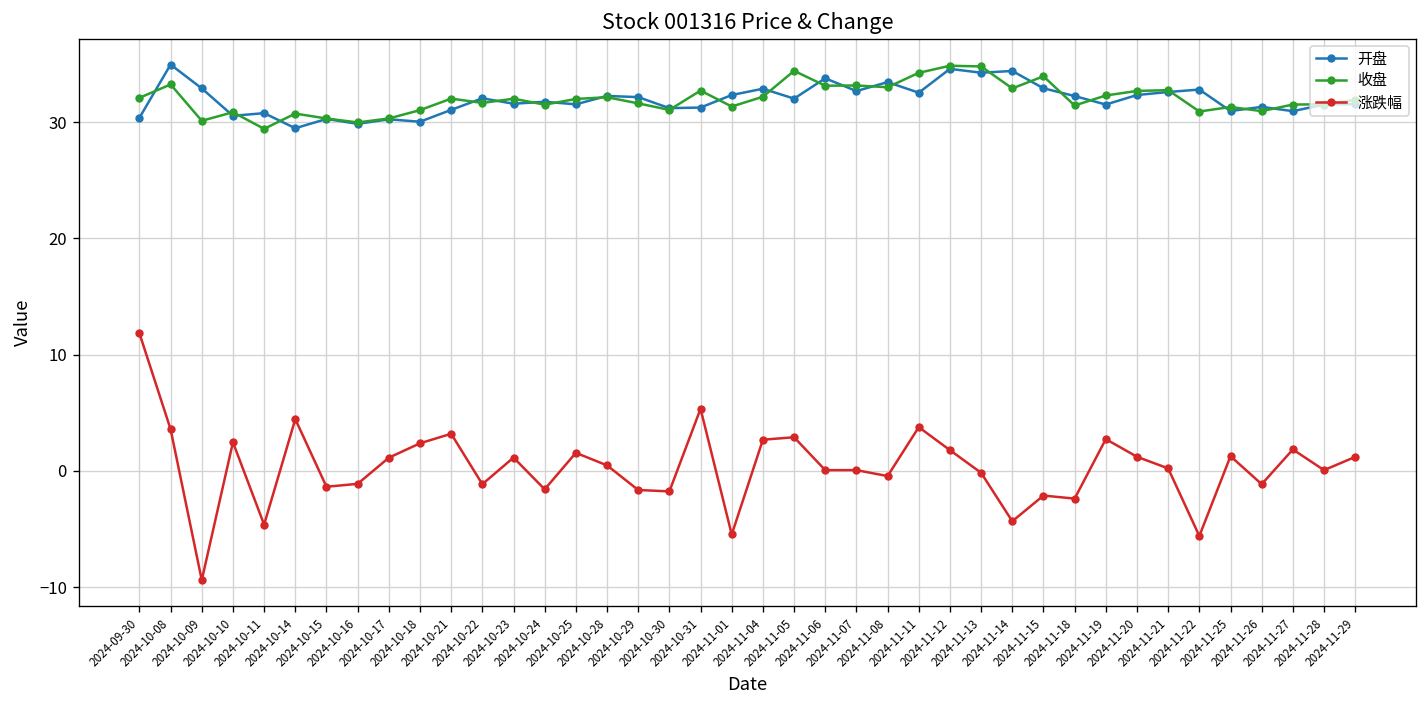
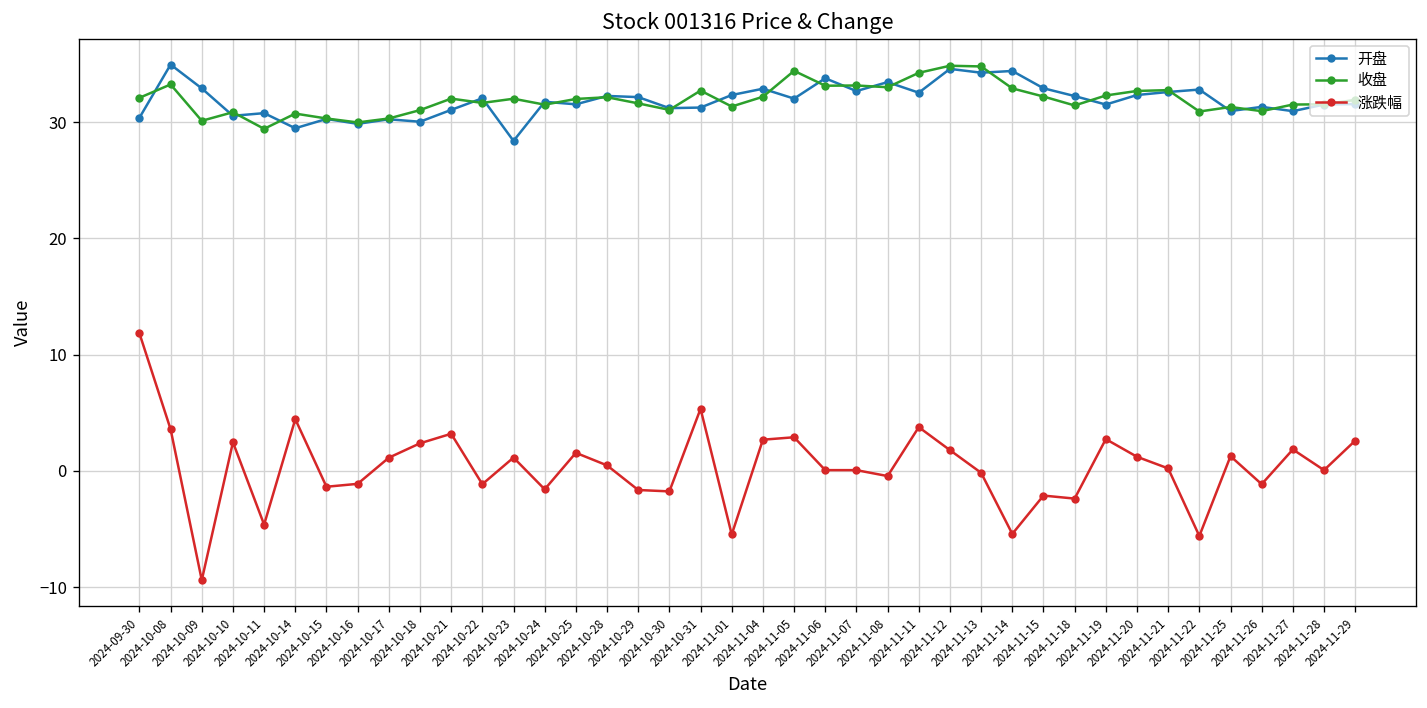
  {
    "开盘": {
      "2024-09-30": 30,
      "2024-10-08": 35,
      "2024-10-09": 33,
      "2024-10-10": 31,
      "2024-10-11": 31,
      "2024-10-14": 29,
      "2024-10-18": 30,
      "2024-10-21": 31,
      "2024-10-22": 32,
-     "2024-10-23": 32,
+     "2024-10-23": 28,
      "2024-10-25": 32,
      "2024-10-29": 32,
      "2024-10-31": 31,
      "2024-11-01": 32,
      "2024-11-04": 33,
      "2024-11-05": 32,
      "2024-11-06": 34,
      "2024-11-07": 33,
      "2024-11-08": 33,
      "2024-11-11": 33,
      "2024-11-12": 35,
      "2024-11-13": 34,
      "2024-11-14": 34,
      "2024-11-15": 33,
      "2024-11-18": 32,
      "2024-11-19": 32,
      "2024-11-20": 32,
      "2024-11-22": 33,
      "2024-11-25": 31,
      "2024-11-26": 31,
      "2024-11-27": 31
    },
    "收盘": {
      "2024-09-30": 32,
      "2024-10-08": 33,
      "2024-10-09": 30,
      "2024-10-10": 31,
      "2024-10-11": 29,
      "2024-10-14": 31,
      "2024-10-18": 31,
      "2024-10-21": 32,
      "2024-10-22": 32,
      "2024-10-23": 32,
      "2024-10-25": 32,
      "2024-10-29": 32,
      "2024-10-31": 33,
      "2024-11-01": 31,
      "2024-11-04": 32,
      "2024-11-05": 34,
      "2024-11-06": 33,
      "2024-11-07": 33,
      "2024-11-08": 33,
      "2024-11-11": 34,
      "2024-11-12": 35,
      "2024-11-13": 35,
      "2024-11-14": 33,
-     "2024-11-15": 34,
+     "2024-11-15": 32,
      "2024-11-18": 31,
      "2024-11-19": 32,
      "2024-11-20": 33,
      "2024-11-22": 31,
      "2024-11-25": 31,
      "2024-11-26": 31,
      "2024-11-27": 32
    },
    "涨跌幅": {
      "2024-09-30": 12,
      "2024-10-08": 4,
      "2024-10-09": -9,
      "2024-10-10": 2,
      "2024-10-11": -5,
      "2024-10-14": 4,
      "2024-10-15": -1,
      "2024-10-16": -1,
      "2024-10-17": 1,
      "2024-10-18": 2,
      "2024-10-21": 3,
      "2024-10-22": -1,
      "2024-10-23": 1,
      "2024-10-24": -2,
      "2024-10-25": 2,
      "2024-10-28": 0,
      "2024-10-29": -2,
      "2024-10-30": -2,
      "2024-10-31": 5,
      "2024-11-01": -5,
      "2024-11-04": 3,
      "2024-11-05": 3,
      "2024-11-06": 0,
      "2024-11-07": 0,
      "2024-11-08": 0,
      "2024-11-11": 4,
      "2024-11-12": 2,
      "2024-11-13": 0,
-     "2024-11-14": -4,
+     "2024-11-14": -5,
      "2024-11-15": -2,
      "2024-11-18": -2,
      "2024-11-19": 3,
      "2024-11-20": 1,
      "2024-11-21": 0,
      "2024-11-22": -6,
      "2024-11-25": 1,
      "2024-11-26": -1,
      "2024-11-27": 2,
      "2024-11-28": 0,
-     "2024-11-29": 1
+     "2024-11-29": 3
    }
  }
